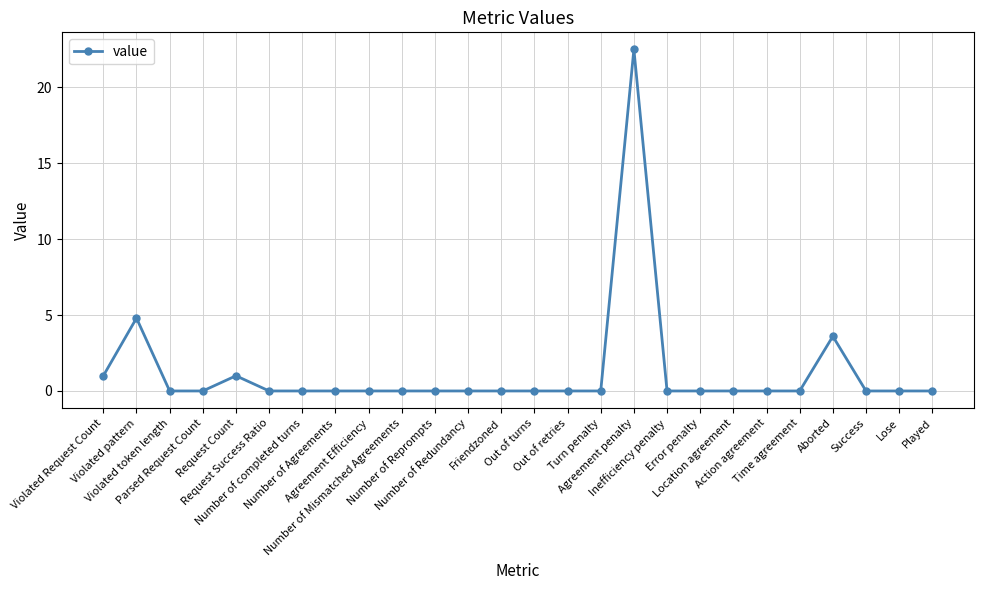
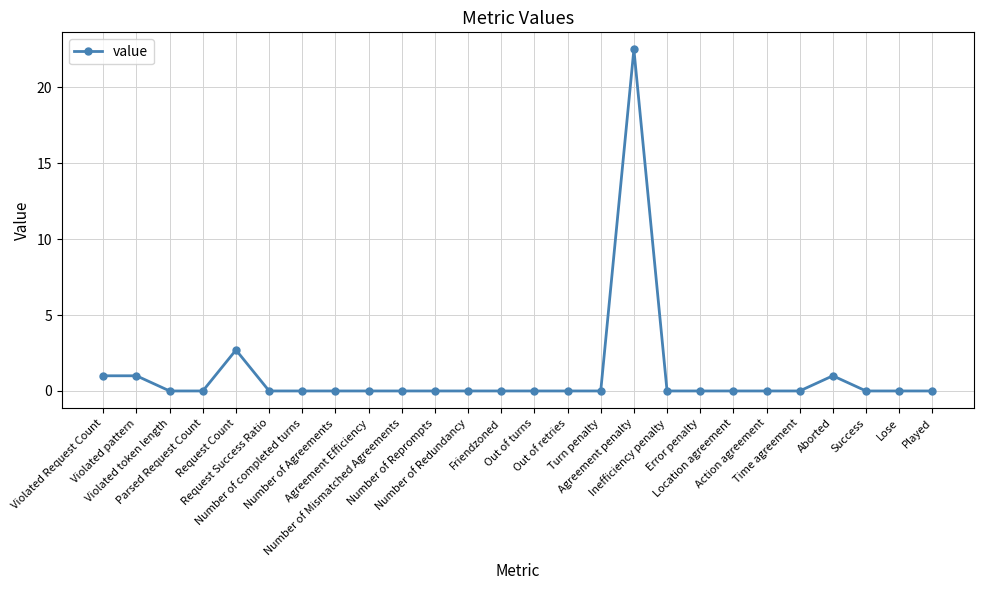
  {
    "Violated Request Count": 1.0,
-   "Violated pattern": 4.8,
+   "Violated pattern": 1.0,
    "Violated token length": 0.0,
    "Parsed Request Count": 0.0,
-   "Request Count": 1.0,
+   "Request Count": 2.7,
    "Request Success Ratio": 0.0,
    "Number of completed turns": 0.0,
    "Number of Agreements": 0.0,
    "Agreement Efficiency": 0.0,
    "Number of Mismatched Agreements": 0.0,
    "Number of Reprompts": 0.0,
    "Number of Redundancy": 0.0,
    "Friendzoned": 0.0,
    "Out of turns": 0.0,
    "Out of retries": 0.0,
    "Turn penalty": 0.0,
    "Agreement penalty": 22.5,
    "Inefficiency penalty": 0.0,
    "Error penalty": 0.0,
    "Location agreement": 0.0,
    "Action agreement": 0.0,
    "Time agreement": 0.0,
-   "Aborted": 3.6,
+   "Aborted": 1.0,
    "Success": 0.0,
    "Lose": 0.0,
    "Played": 0.0
  }
